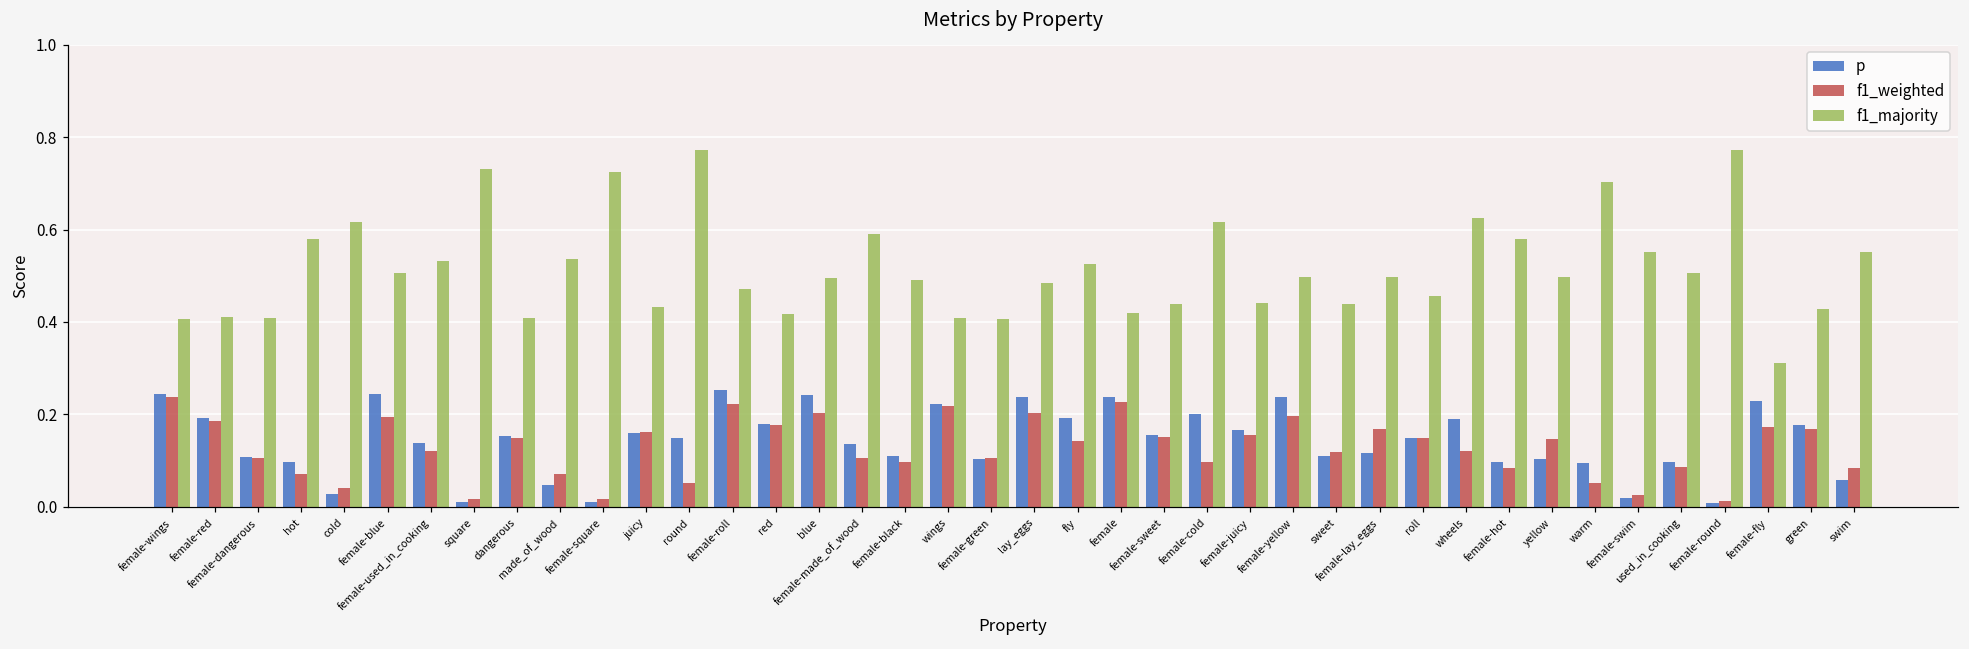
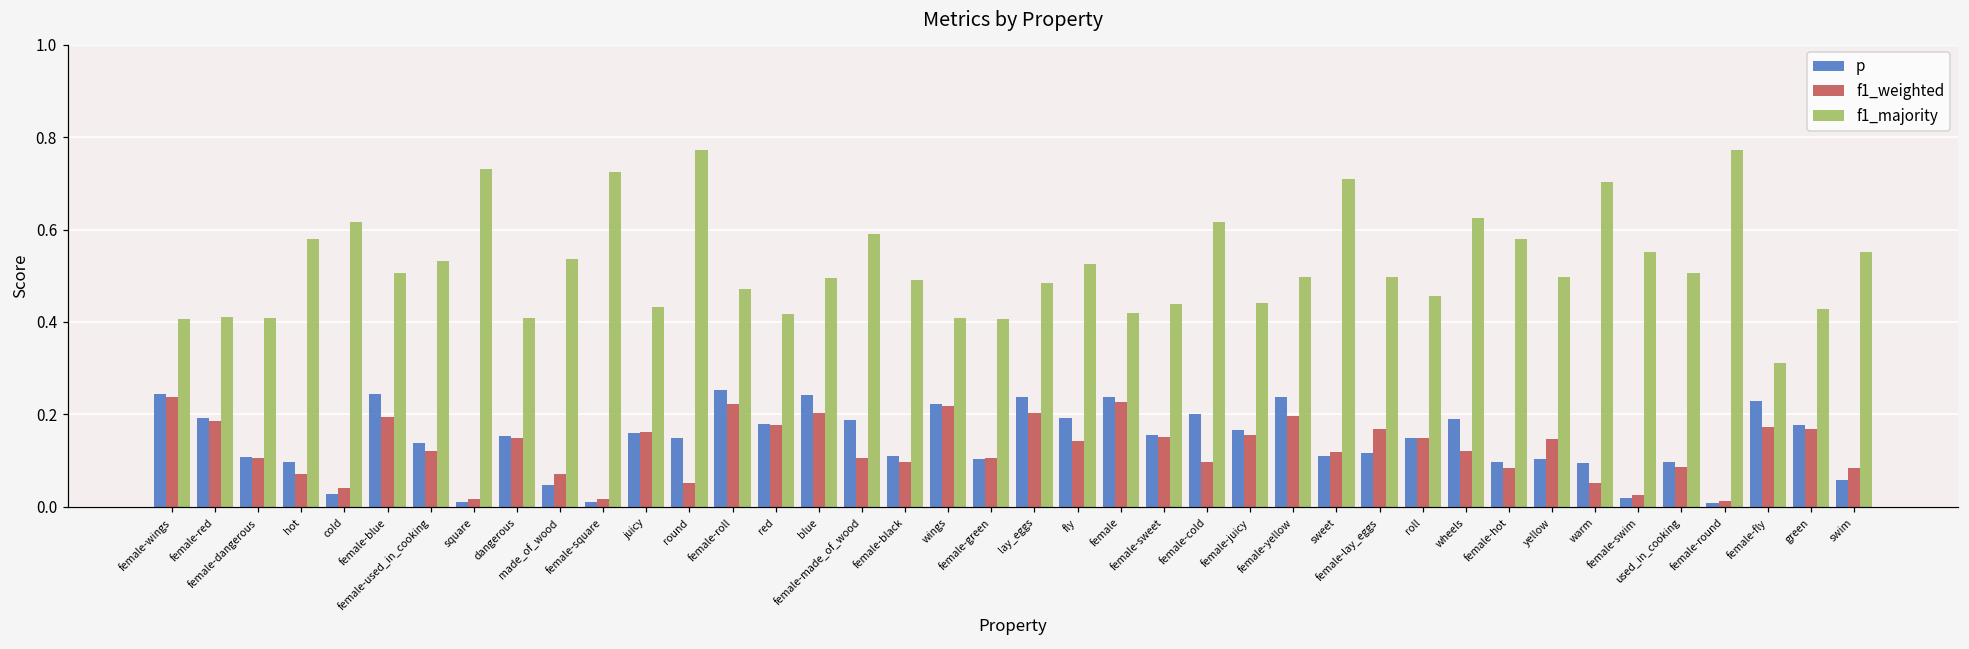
  {
    "p": {
      "female-wings": 0.24,
      "female-red": 0.19,
      "female-dangerous": 0.11,
      "hot": 0.10,
      "cold": 0.03,
      "female-blue": 0.25,
      "female-used_in_cooking": 0.14,
      "square": 0.01,
      "dangerous": 0.15,
      "made_of_wood": 0.05,
      "female-square": 0.01,
      "juicy": 0.16,
      "round": 0.15,
      "female-roll": 0.25,
      "red": 0.18,
      "blue": 0.24,
-     "female-made_of_wood": 0.14,
+     "female-made_of_wood": 0.19,
      "female-black": 0.11,
      "wings": 0.22,
      "female-green": 0.10,
      "lay_eggs": 0.24,
      "fly": 0.19,
      "female": 0.24,
      "female-sweet": 0.16,
      "female-cold": 0.20,
      "female-juicy": 0.17,
      "female-yellow": 0.24,
      "sweet": 0.11,
      "female-lay_eggs": 0.12,
      "roll": 0.15,
      "wheels": 0.19,
      "female-hot": 0.10,
      "yellow": 0.10,
      "warm": 0.10,
      "female-swim": 0.02,
      "used_in_cooking": 0.10,
      "female-round": 0.01,
      "female-fly": 0.23,
      "green": 0.18,
      "swim": 0.06
    },
    "f1_weighted": {
      "female-wings": 0.24,
      "female-red": 0.19,
      "female-dangerous": 0.11,
      "hot": 0.07,
      "cold": 0.04,
      "female-blue": 0.19,
      "female-used_in_cooking": 0.12,
      "square": 0.02,
      "dangerous": 0.15,
      "made_of_wood": 0.07,
      "female-square": 0.02,
      "juicy": 0.16,
      "round": 0.05,
      "female-roll": 0.22,
      "red": 0.18,
      "blue": 0.20,
      "female-made_of_wood": 0.11,
      "female-black": 0.10,
      "wings": 0.22,
      "female-green": 0.11,
      "lay_eggs": 0.20,
      "fly": 0.14,
      "female": 0.23,
      "female-sweet": 0.15,
      "female-cold": 0.10,
      "female-juicy": 0.16,
      "female-yellow": 0.20,
      "sweet": 0.12,
      "female-lay_eggs": 0.17,
      "roll": 0.15,
      "wheels": 0.12,
      "female-hot": 0.09,
      "yellow": 0.15,
      "warm": 0.05,
      "female-swim": 0.03,
      "used_in_cooking": 0.09,
      "female-round": 0.01,
      "female-fly": 0.17,
      "green": 0.17,
      "swim": 0.08
    },
    "f1_majority": {
      "female-wings": 0.41,
      "female-red": 0.41,
      "female-dangerous": 0.41,
      "hot": 0.58,
      "cold": 0.62,
      "female-blue": 0.51,
      "female-used_in_cooking": 0.53,
      "square": 0.73,
      "dangerous": 0.41,
      "made_of_wood": 0.54,
      "female-square": 0.72,
      "juicy": 0.43,
      "round": 0.77,
      "female-roll": 0.47,
      "red": 0.42,
      "blue": 0.50,
      "female-made_of_wood": 0.59,
      "female-black": 0.49,
      "wings": 0.41,
      "female-green": 0.41,
      "lay_eggs": 0.49,
      "fly": 0.53,
      "female": 0.42,
      "female-sweet": 0.44,
      "female-cold": 0.62,
      "female-juicy": 0.44,
      "female-yellow": 0.50,
-     "sweet": 0.44,
+     "sweet": 0.71,
      "female-lay_eggs": 0.50,
      "roll": 0.46,
      "wheels": 0.63,
      "female-hot": 0.58,
      "yellow": 0.50,
      "warm": 0.70,
      "female-swim": 0.55,
      "used_in_cooking": 0.51,
      "female-round": 0.77,
      "female-fly": 0.31,
      "green": 0.43,
      "swim": 0.55
    }
  }
